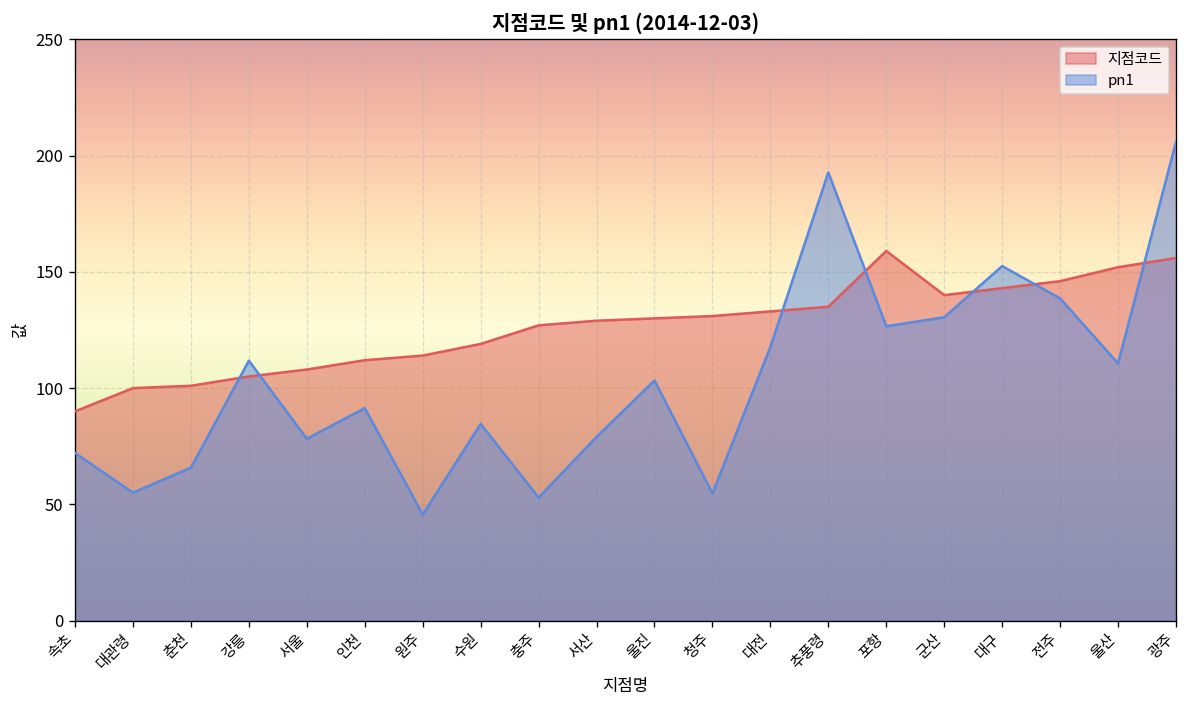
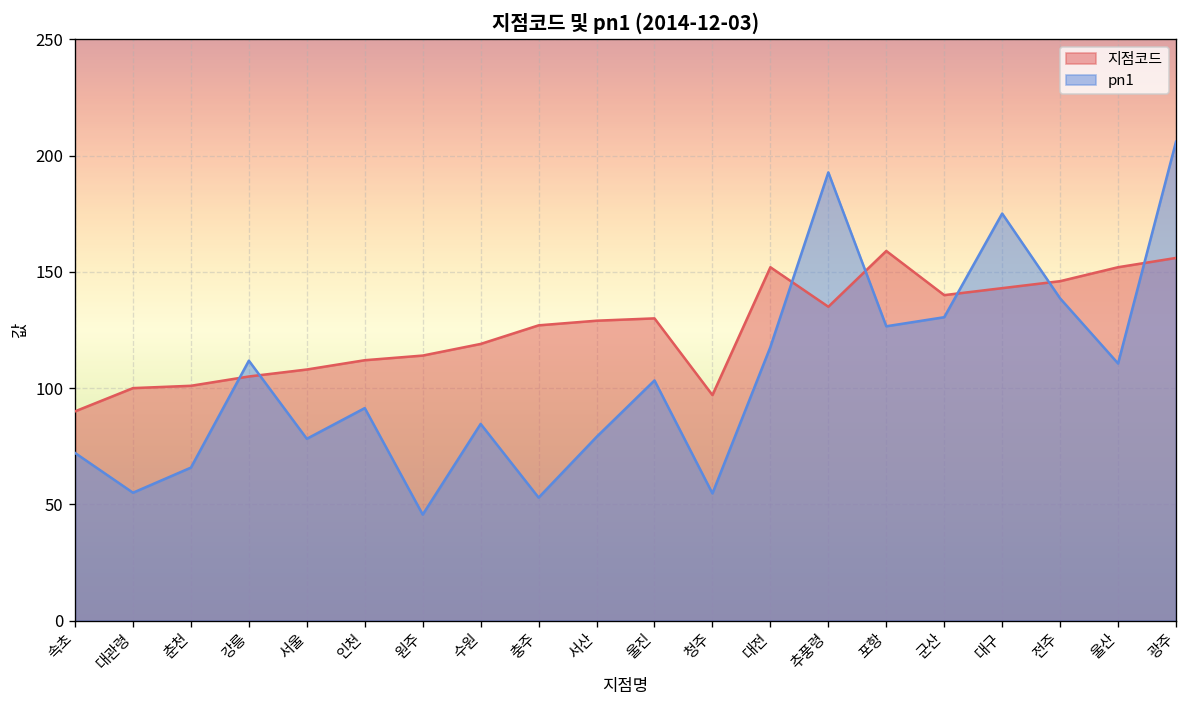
  {
    "지점코드": {
      "속초": 90,
      "대관령": 100,
      "춘천": 101,
      "강릉": 105,
      "서울": 108,
      "인천": 112,
      "원주": 114,
      "수원": 119,
      "충주": 127,
      "서산": 129,
      "울진": 130,
-     "청주": 131,
-     "대전": 133,
+     "청주": 97,
+     "대전": 152,
      "추풍령": 135,
      "포항": 159,
      "군산": 140,
      "대구": 143,
      "전주": 146,
      "울산": 152,
      "광주": 156
    },
    "pn1": {
      "속초": 72,
      "대관령": 55,
      "춘천": 66,
      "강릉": 112,
      "서울": 78,
      "인천": 91,
      "원주": 46,
      "수원": 85,
      "충주": 53,
      "서산": 79,
      "울진": 103,
      "청주": 55,
      "대전": 118,
      "추풍령": 193,
      "포항": 127,
      "군산": 131,
-     "대구": 153,
+     "대구": 175,
      "전주": 139,
      "울산": 111,
      "광주": 206
    }
  }
